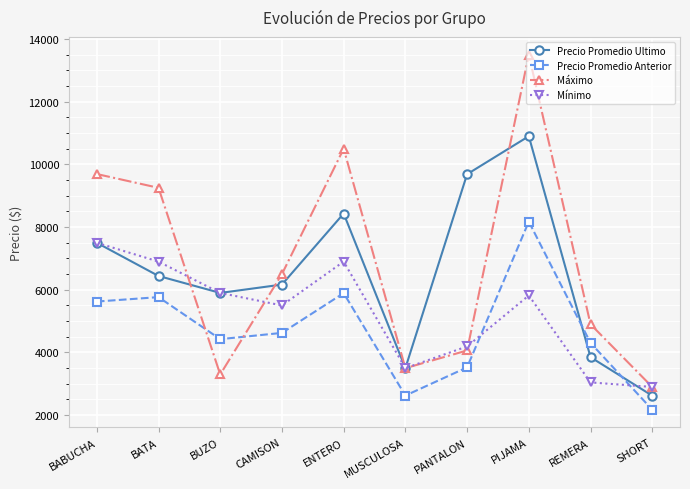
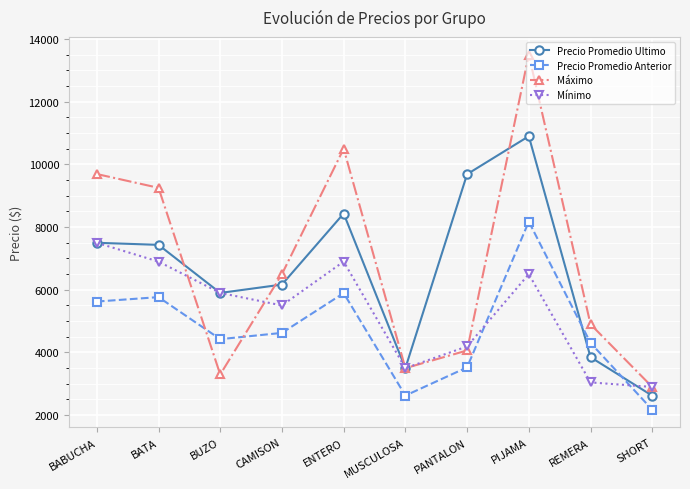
  {
    "Precio Promedio Ultimo": {
-     "BATA": 6400,
+     "BATA": 7400,
      "CAMISON": 6200,
      "ENTERO": 8400,
      "PANTALON": 9700,
      "PIJAMA": 10900,
      "REMERA": 3900,
      "SHORT": 2600
    },
    "Precio Promedio Anterior": {
      "BABUCHA": 5600,
      "BATA": 5800,
      "BUZO": 4400,
      "CAMISON": 4600,
      "ENTERO": 5900,
      "MUSCULOSA": 2600,
      "PANTALON": 3500,
      "PIJAMA": 8200,
      "REMERA": 4300,
      "SHORT": 2200
    },
    "Máximo": {
      "BABUCHA": 9700,
      "BATA": 9300,
      "BUZO": 3300,
      "CAMISON": 6500,
      "ENTERO": 10500,
      "PANTALON": 4100,
      "REMERA": 4900
    },
    "Mínimo": {
      "BATA": 6900,
      "CAMISON": 5500,
      "ENTERO": 6900,
      "PANTALON": 4200,
-     "PIJAMA": 5800,
+     "PIJAMA": 6500,
      "REMERA": 3000
    }
  }
